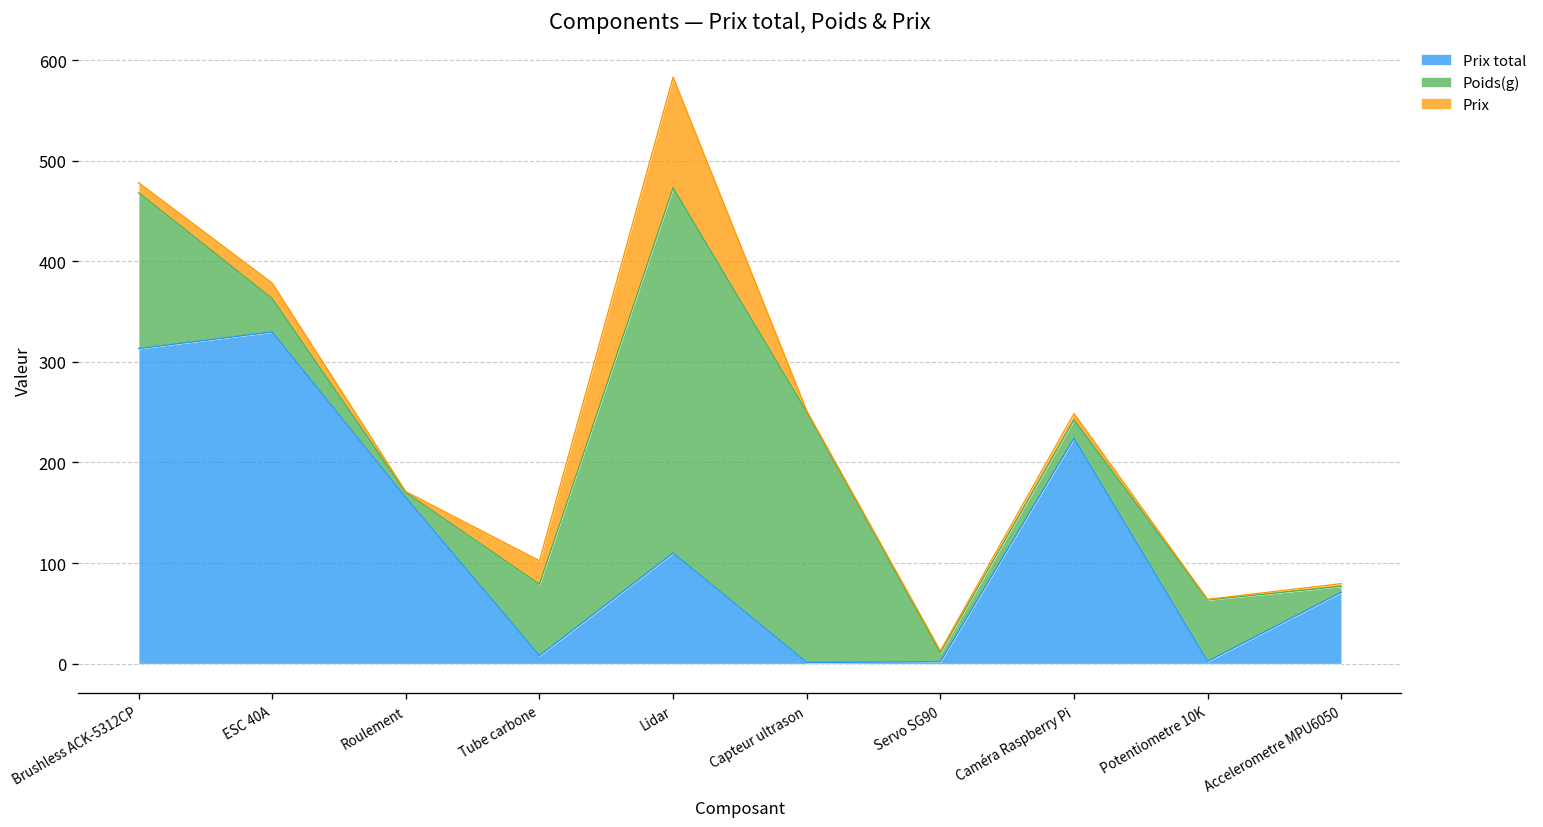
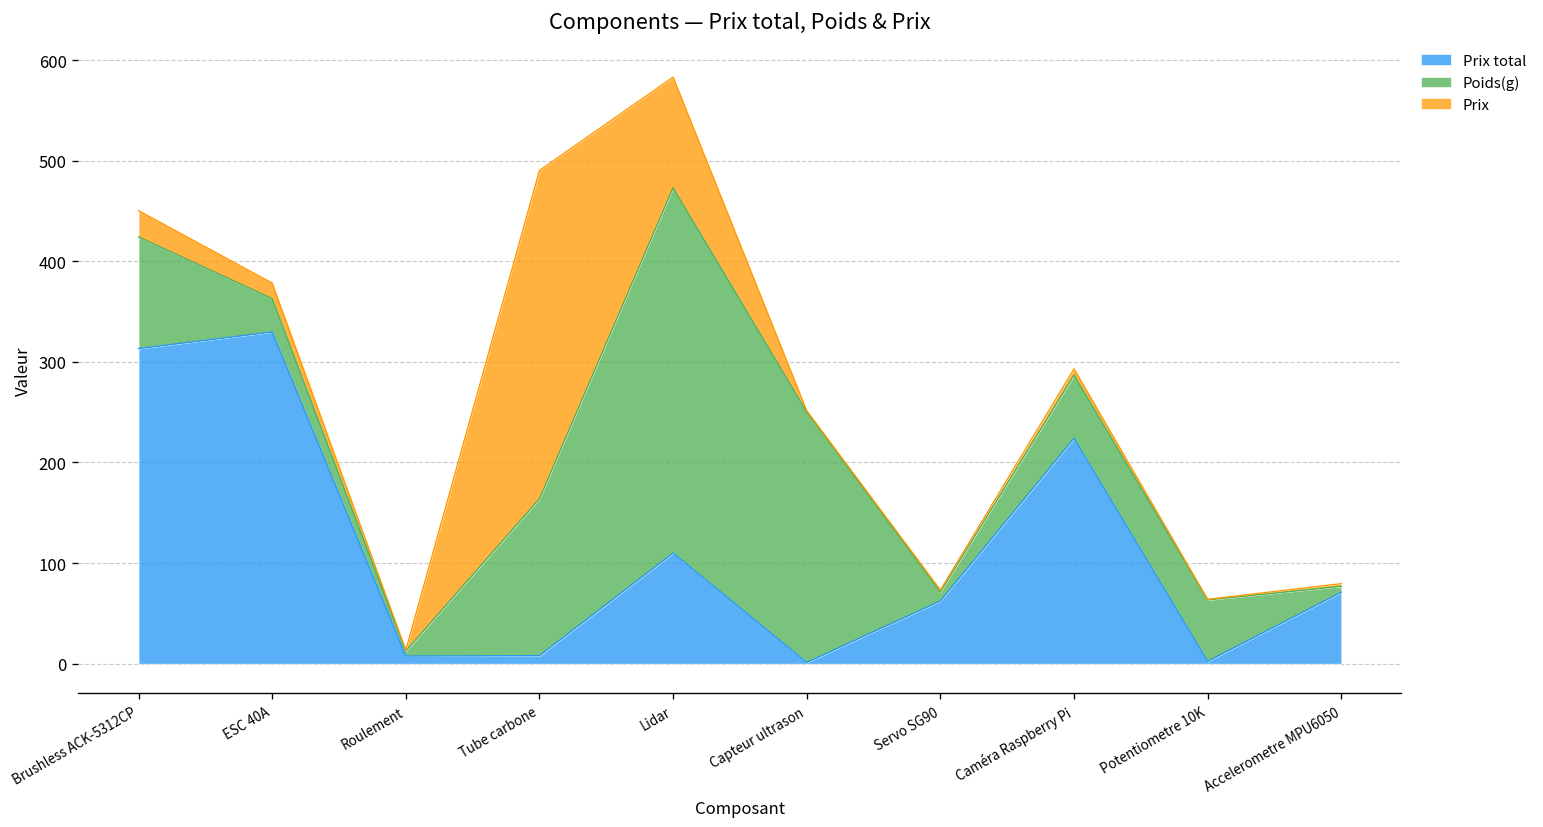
  {
    "Prix total": {
      "Brushless ACK-5312CP": 310,
      "ESC 40A": 330,
-     "Roulement": 170,
+     "Roulement": 10,
      "Tube carbone": 10,
      "Lidar": 110,
      "Capteur ultrason": 0,
-     "Servo SG90": 0,
+     "Servo SG90": 60,
      "Caméra Raspberry Pi": 220,
      "Potentiometre 10K": 0,
      "Accelerometre MPU6050": 70
    },
    "Poids(g)": {
-     "Brushless ACK-5312CP": 160,
+     "Brushless ACK-5312CP": 110,
      "ESC 40A": 30,
-     "Tube carbone": 70,
+     "Tube carbone": 160,
      "Lidar": 360,
-     "Caméra Raspberry Pi": 20
+     "Caméra Raspberry Pi": 60
    },
    "Prix": {
-     "Brushless ACK-5312CP": 10,
+     "Brushless ACK-5312CP": 30,
      "ESC 40A": 20,
-     "Tube carbone": 20,
+     "Tube carbone": 330,
      "Lidar": 110,
      "Caméra Raspberry Pi": 10
    }
  }
